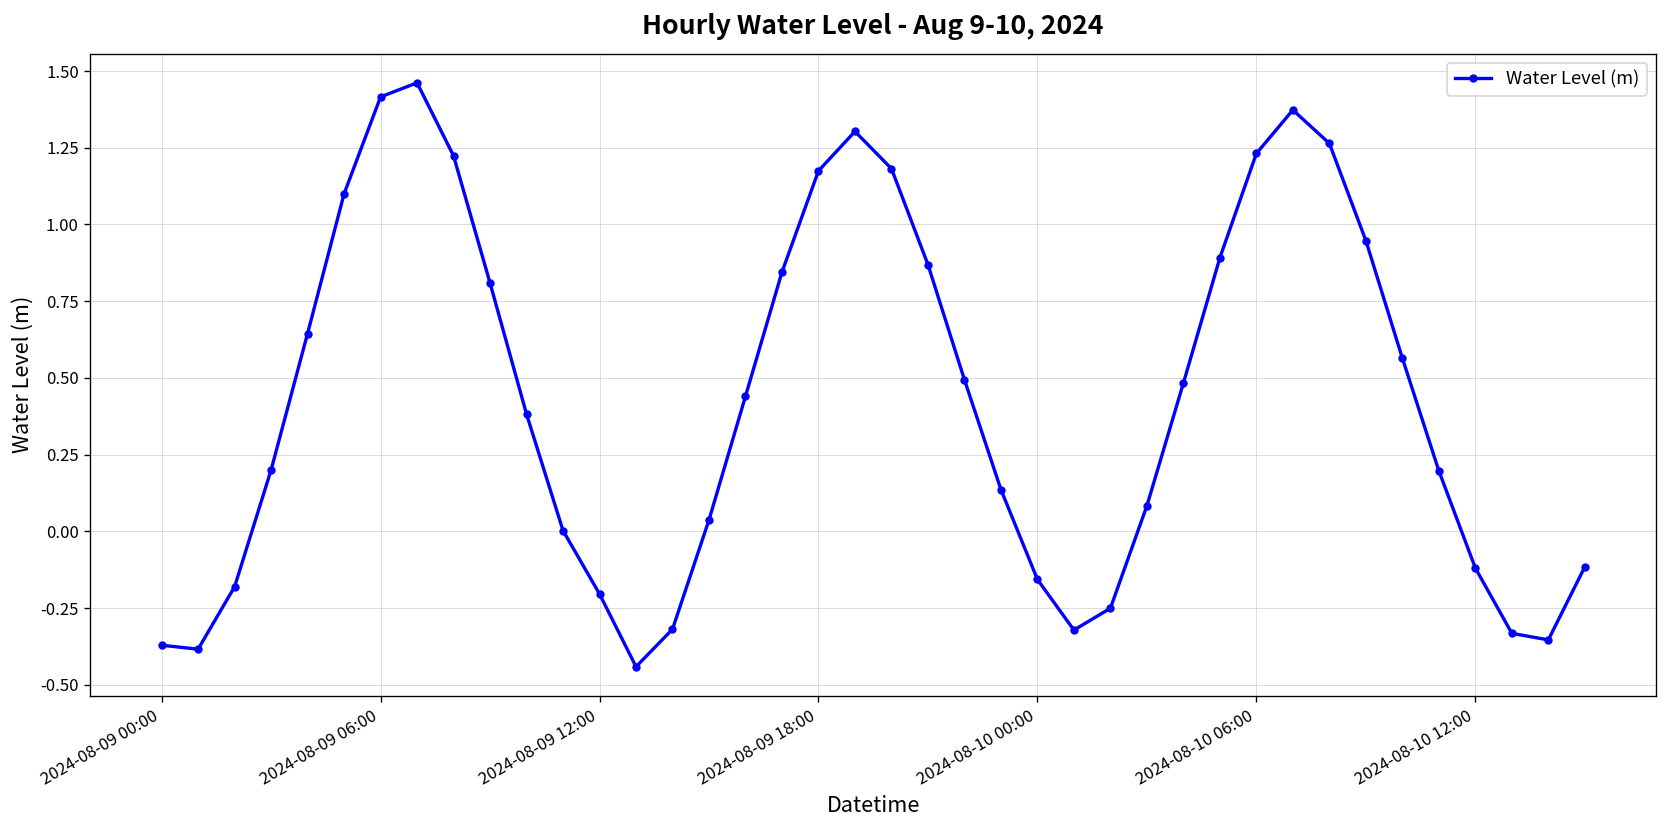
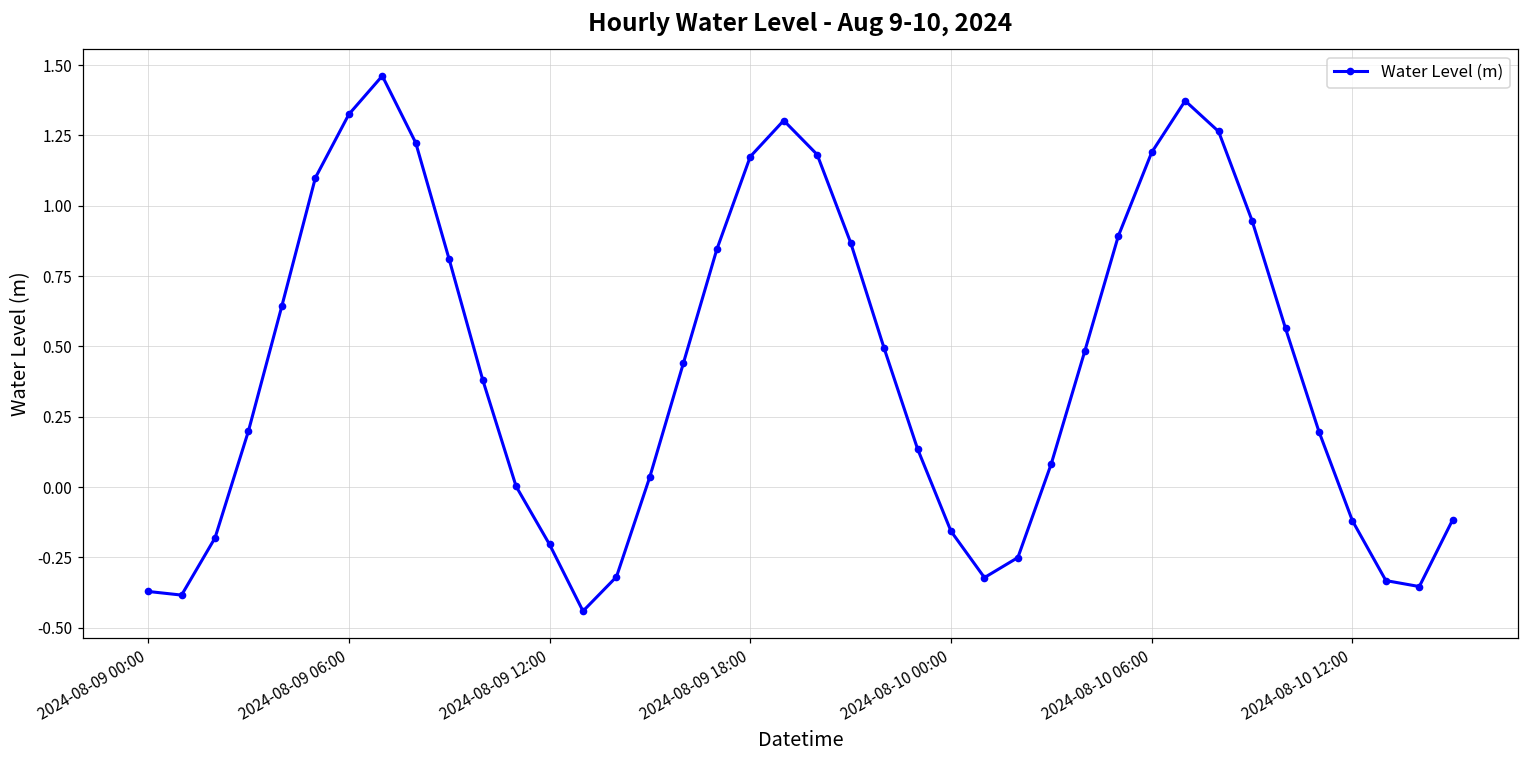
  {
    "2024-08-09 00:00": -0.37,
-   "2024-08-09 06:00": 1.42,
+   "2024-08-09 06:00": 1.32,
    "2024-08-09 12:00": -0.20,
    "2024-08-09 18:00": 1.17,
    "2024-08-10 00:00": -0.16,
-   "2024-08-10 06:00": 1.23,
+   "2024-08-10 06:00": 1.19,
    "2024-08-10 12:00": -0.12
  }
